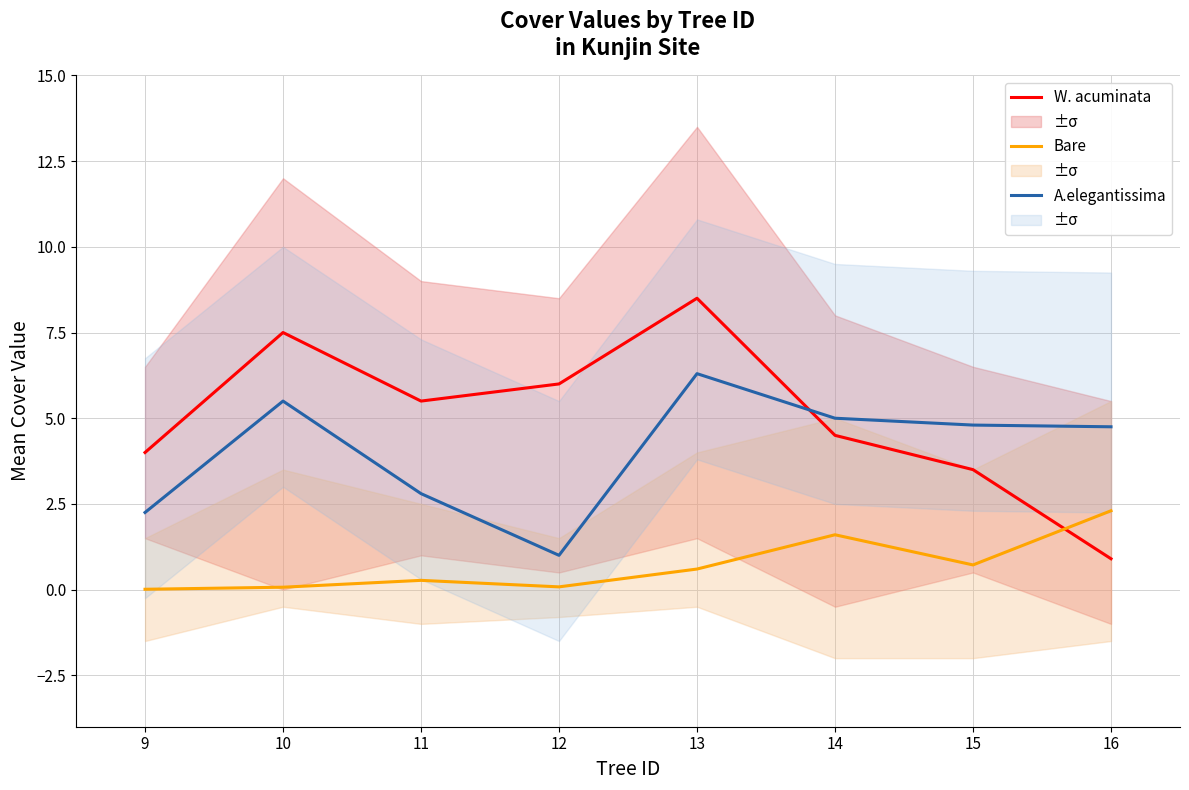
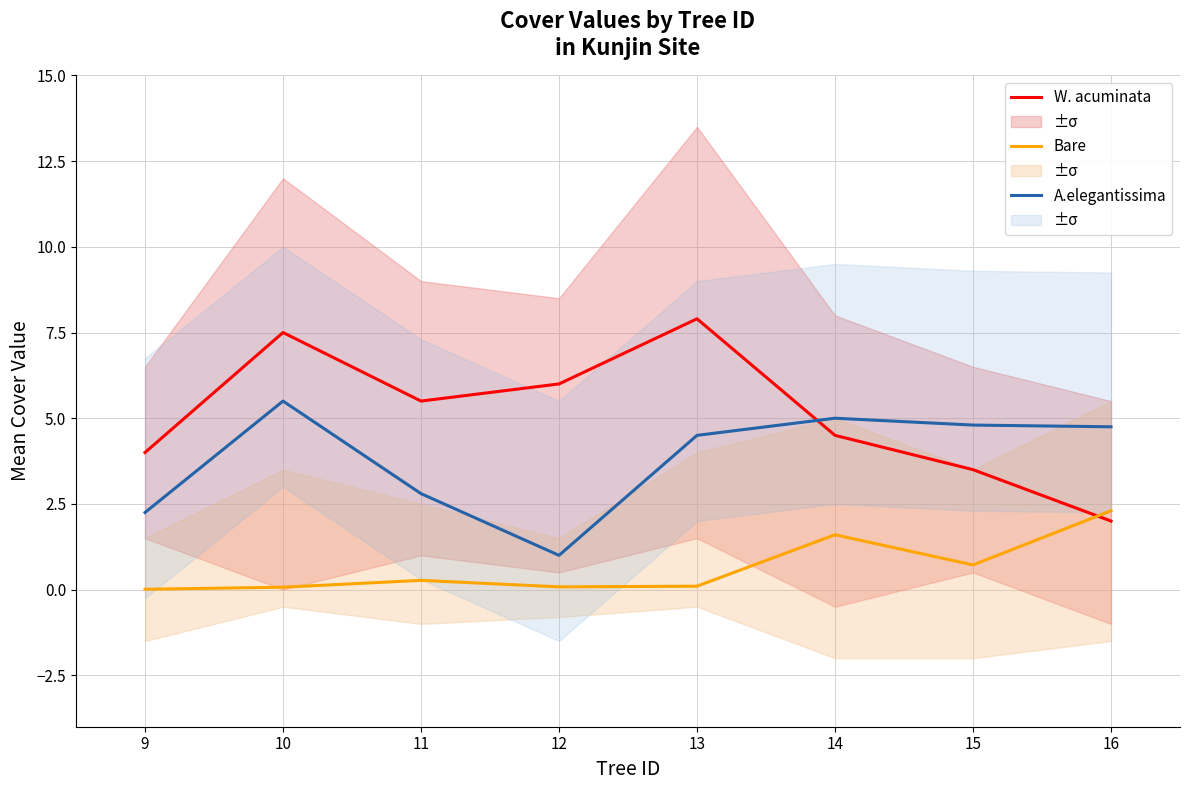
  {
    "W. acuminata": {
      "9": 4.0,
      "10": 7.5,
      "11": 5.5,
      "12": 6.0,
-     "13": 8.5,
+     "13": 7.9,
      "14": 4.5,
-     "16": 0.9
+     "16": 2.0
    },
    "Bare": {
      "9": 0.0,
      "10": 0.1,
      "11": 0.3,
      "12": 0.1,
-     "13": 0.6,
+     "13": 0.1,
      "14": 1.6,
      "15": 0.7,
      "16": 2.3
    },
    "A.elegantissima": {
      "9": 2.3,
      "10": 5.5,
      "11": 2.8,
      "12": 1.0,
-     "13": 6.3,
+     "13": 4.5,
      "15": 4.8,
      "16": 4.8
    }
  }
